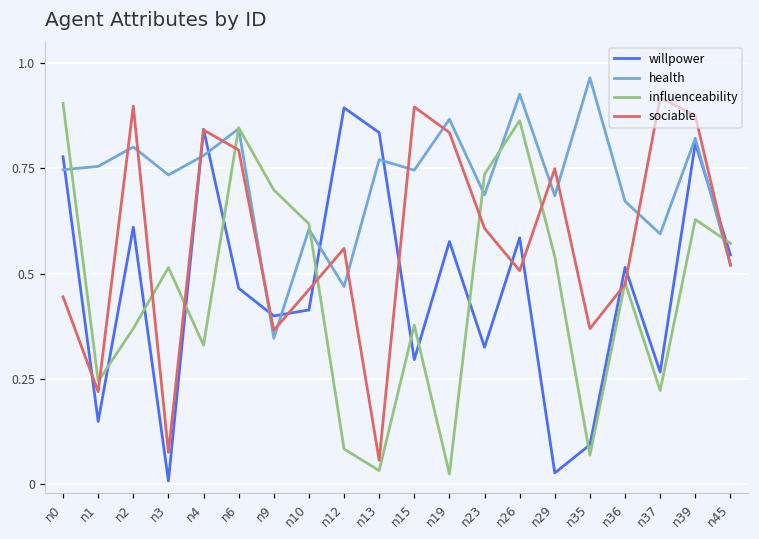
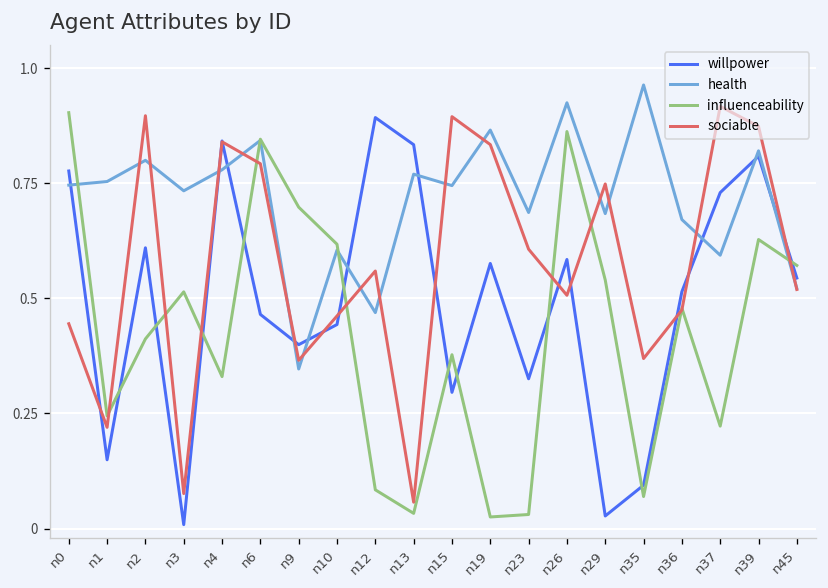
  {
    "willpower": {
      "n0": 0.78,
      "n1": 0.15,
      "n2": 0.61,
      "n3": 0.01,
      "n6": 0.47,
      "n9": 0.40,
-     "n10": 0.41,
+     "n10": 0.44,
      "n12": 0.89,
      "n13": 0.83,
      "n15": 0.30,
      "n19": 0.58,
      "n23": 0.33,
      "n26": 0.58,
      "n29": 0.03,
      "n35": 0.09,
      "n36": 0.51,
-     "n37": 0.27,
+     "n37": 0.73,
      "n39": 0.81,
      "n45": 0.54
    },
    "health": {
      "n0": 0.75,
      "n1": 0.75,
      "n2": 0.80,
      "n3": 0.73,
      "n4": 0.78,
      "n9": 0.35,
      "n10": 0.61,
      "n12": 0.47,
      "n13": 0.77,
      "n15": 0.75,
      "n19": 0.87,
      "n23": 0.69,
      "n26": 0.93,
      "n29": 0.68,
      "n35": 0.96,
      "n36": 0.67,
      "n37": 0.59,
      "n39": 0.82
    },
    "influenceability": {
      "n0": 0.90,
      "n1": 0.24,
-     "n2": 0.37,
+     "n2": 0.41,
      "n3": 0.51,
      "n4": 0.33,
      "n9": 0.70,
      "n10": 0.62,
      "n12": 0.08,
      "n13": 0.03,
      "n15": 0.38,
      "n19": 0.03,
-     "n23": 0.74,
+     "n23": 0.03,
      "n26": 0.86,
      "n29": 0.54,
      "n35": 0.07,
      "n37": 0.22,
      "n39": 0.63,
      "n45": 0.57
    },
    "sociable": {
      "n0": 0.45,
      "n1": 0.22,
      "n2": 0.90,
      "n3": 0.08,
      "n6": 0.79,
      "n9": 0.37,
      "n10": 0.46,
      "n12": 0.56,
      "n13": 0.06,
      "n15": 0.90,
      "n19": 0.83,
      "n23": 0.61,
      "n26": 0.51,
      "n29": 0.75,
      "n35": 0.37
    }
  }
